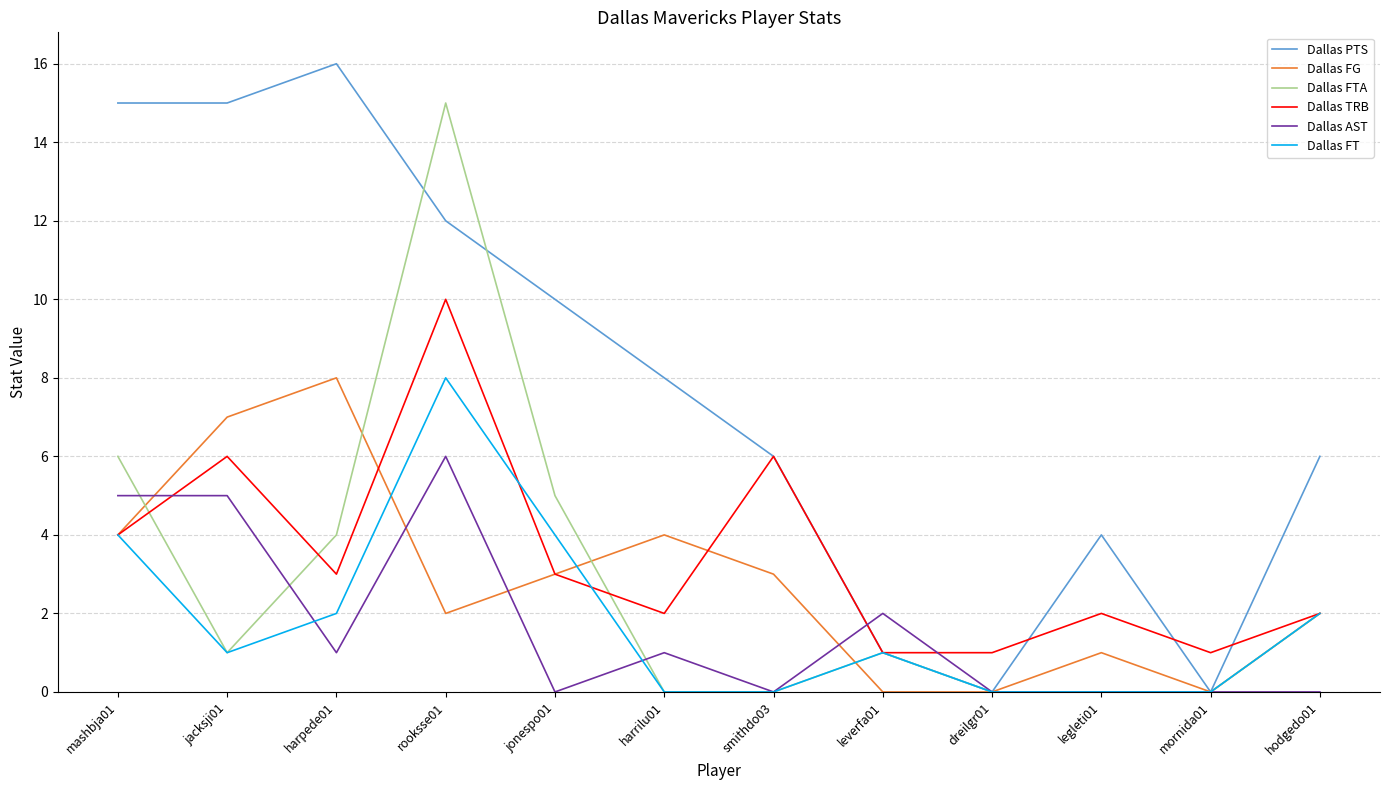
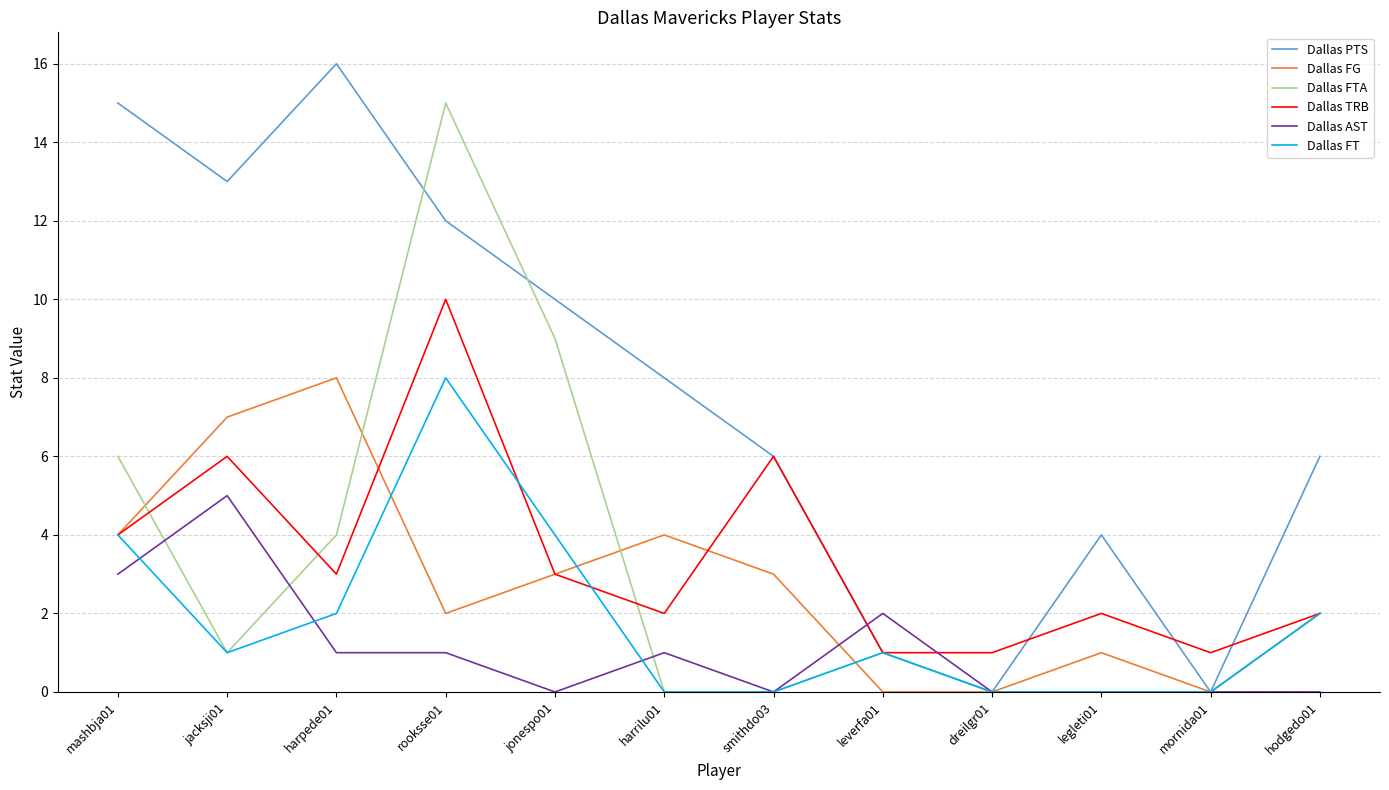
  {
    "Dallas PTS": {
      "mashbja01": 15,
-     "jacksji01": 15,
+     "jacksji01": 13,
      "harpede01": 16,
      "rooksse01": 12,
      "jonespo01": 10,
      "harrilu01": 8,
      "legleti01": 4,
      "hodgedo01": 6
    },
    "Dallas FG": {
      "jacksji01": 7,
      "harpede01": 8,
      "rooksse01": 2,
      "harrilu01": 4,
      "smithdo03": 3,
      "leverfa01": 0,
      "legleti01": 1
    },
    "Dallas FTA": {
      "mashbja01": 6,
      "harpede01": 4,
      "rooksse01": 15,
-     "jonespo01": 5
+     "jonespo01": 9
    },
    "Dallas TRB": {
      "jacksji01": 6,
      "harpede01": 3,
      "rooksse01": 10,
      "harrilu01": 2,
      "dreilgr01": 1,
      "legleti01": 2,
      "mornida01": 1
    },
    "Dallas AST": {
-     "mashbja01": 5,
+     "mashbja01": 3,
      "jacksji01": 5,
      "harpede01": 1,
-     "rooksse01": 6,
+     "rooksse01": 1,
      "jonespo01": 0,
      "harrilu01": 1,
      "leverfa01": 2,
      "hodgedo01": 0
    },
    "Dallas FT": {
      "harpede01": 2,
      "rooksse01": 8,
      "jonespo01": 4
    }
  }
